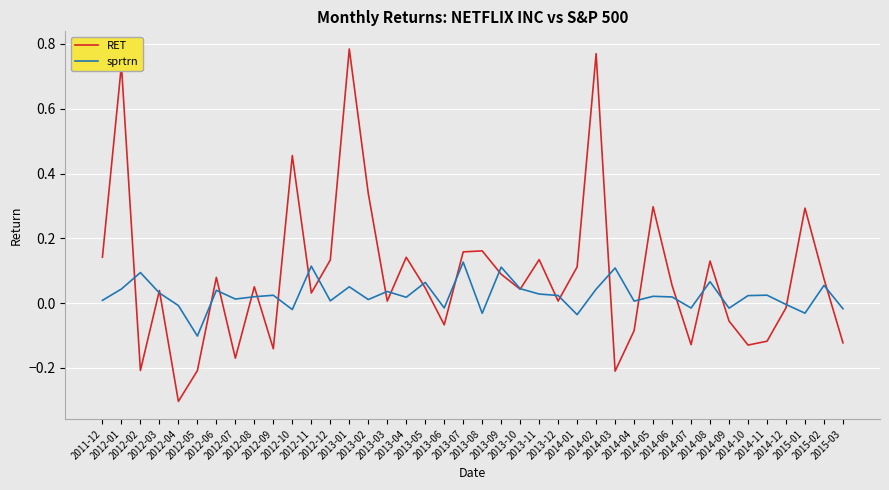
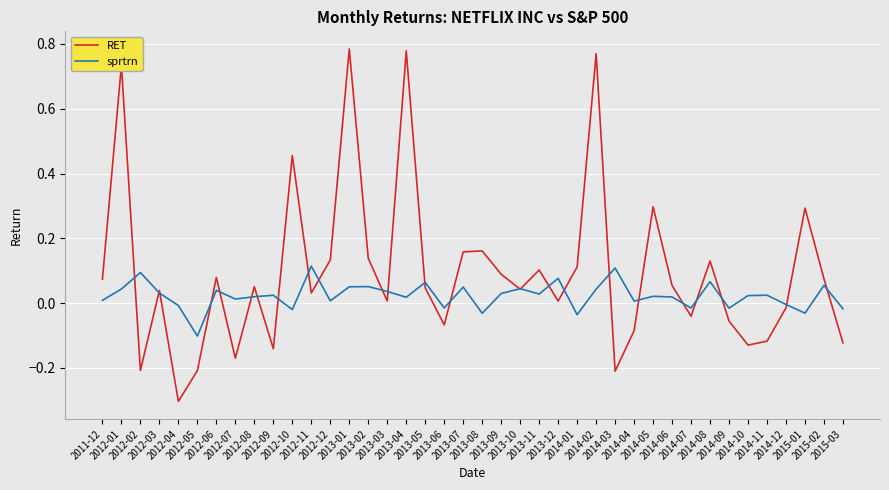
  {
    "RET": {
-     "2011-12": 0.14,
+     "2011-12": 0.07,
      "2012-02": -0.21,
      "2012-04": -0.30,
      "2012-05": -0.21,
      "2012-06": 0.08,
      "2012-07": -0.17,
      "2012-08": 0.05,
      "2012-09": -0.14,
      "2012-10": 0.46,
      "2012-11": 0.03,
      "2012-12": 0.13,
      "2013-01": 0.78,
-     "2013-02": 0.34,
+     "2013-02": 0.14,
      "2013-03": 0.01,
-     "2013-04": 0.14,
+     "2013-04": 0.78,
      "2013-05": 0.05,
      "2013-06": -0.07,
      "2013-07": 0.16,
      "2013-08": 0.16,
      "2013-09": 0.09,
-     "2013-11": 0.13,
+     "2013-11": 0.10,
      "2013-12": 0.01,
      "2014-01": 0.11,
      "2014-02": 0.77,
      "2014-03": -0.21,
      "2014-04": -0.09,
      "2014-05": 0.30,
      "2014-06": 0.05,
-     "2014-07": -0.13,
+     "2014-07": -0.04,
      "2014-08": 0.13,
      "2014-09": -0.06,
      "2014-10": -0.13,
      "2014-11": -0.12,
      "2014-12": -0.01,
      "2015-01": 0.29,
      "2015-02": 0.07,
      "2015-03": -0.12
    },
    "sprtrn": {
      "2011-12": 0.01,
      "2012-01": 0.04,
      "2012-02": 0.09,
      "2012-04": -0.01,
      "2012-05": -0.10,
      "2012-06": 0.04,
      "2012-07": 0.01,
      "2012-08": 0.02,
      "2012-09": 0.02,
      "2012-10": -0.02,
      "2012-11": 0.11,
      "2012-12": 0.01,
      "2013-01": 0.05,
-     "2013-02": 0.01,
+     "2013-02": 0.05,
      "2013-03": 0.04,
      "2013-04": 0.02,
      "2013-05": 0.06,
      "2013-06": -0.01,
-     "2013-07": 0.13,
+     "2013-07": 0.05,
      "2013-08": -0.03,
-     "2013-09": 0.11,
+     "2013-09": 0.03,
      "2013-11": 0.03,
-     "2013-12": 0.02,
+     "2013-12": 0.08,
      "2014-01": -0.04,
      "2014-02": 0.04,
      "2014-03": 0.11,
      "2014-04": 0.01,
      "2014-05": 0.02,
      "2014-06": 0.02,
      "2014-07": -0.02,
      "2014-08": 0.07,
      "2014-09": -0.02,
      "2014-10": 0.02,
      "2014-11": 0.02,
      "2014-12": 0.00,
      "2015-01": -0.03,
      "2015-02": 0.05,
      "2015-03": -0.02
    }
  }
